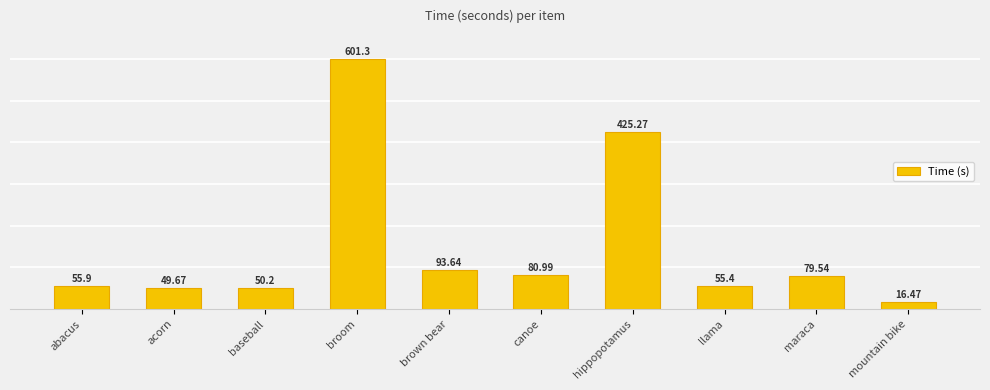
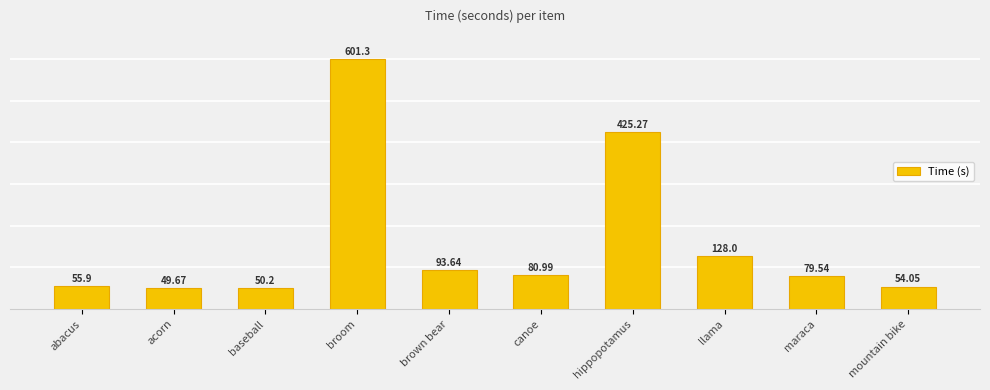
  {
    "abacus": 55.9,
    "acorn": 49.67,
    "baseball": 50.2,
    "broom": 601.3,
    "brown bear": 93.64,
    "canoe": 80.99,
    "hippopotamus": 425.27,
-   "llama": 55.4,
+   "llama": 128.0,
    "maraca": 79.54,
-   "mountain bike": 16.47
+   "mountain bike": 54.05
  }
